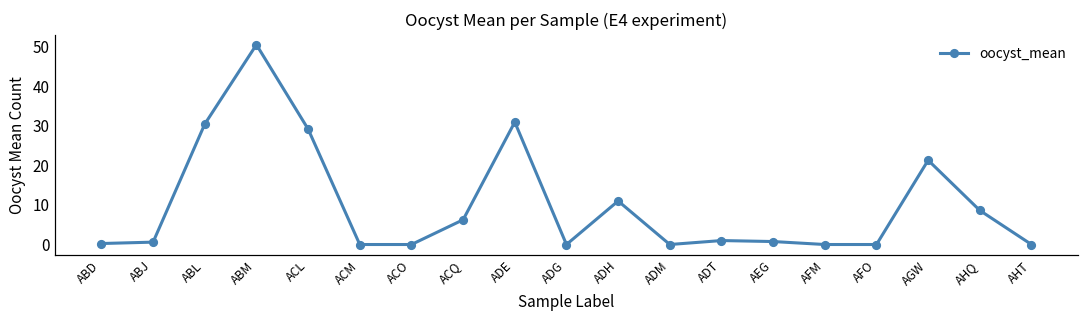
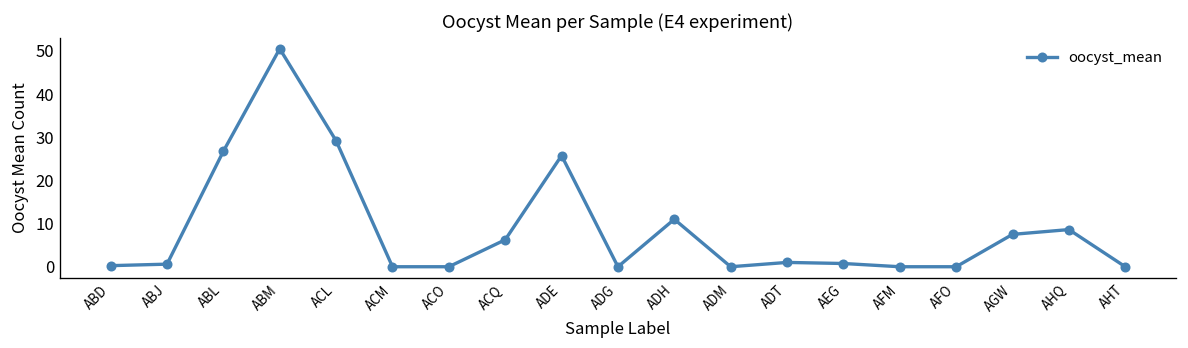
  {
    "ABD": 0,
    "ABJ": 1,
-   "ABL": 30,
+   "ABL": 27,
    "ABM": 51,
    "ACL": 29,
    "ACM": 0,
    "ACO": 0,
    "ACQ": 6,
-   "ADE": 31,
+   "ADE": 26,
    "ADG": 0,
    "ADH": 11,
    "ADM": 0,
    "ADT": 1,
    "AEG": 1,
    "AFM": 0,
    "AFO": 0,
-   "AGW": 21,
+   "AGW": 8,
    "AHQ": 9,
    "AHT": 0
  }
